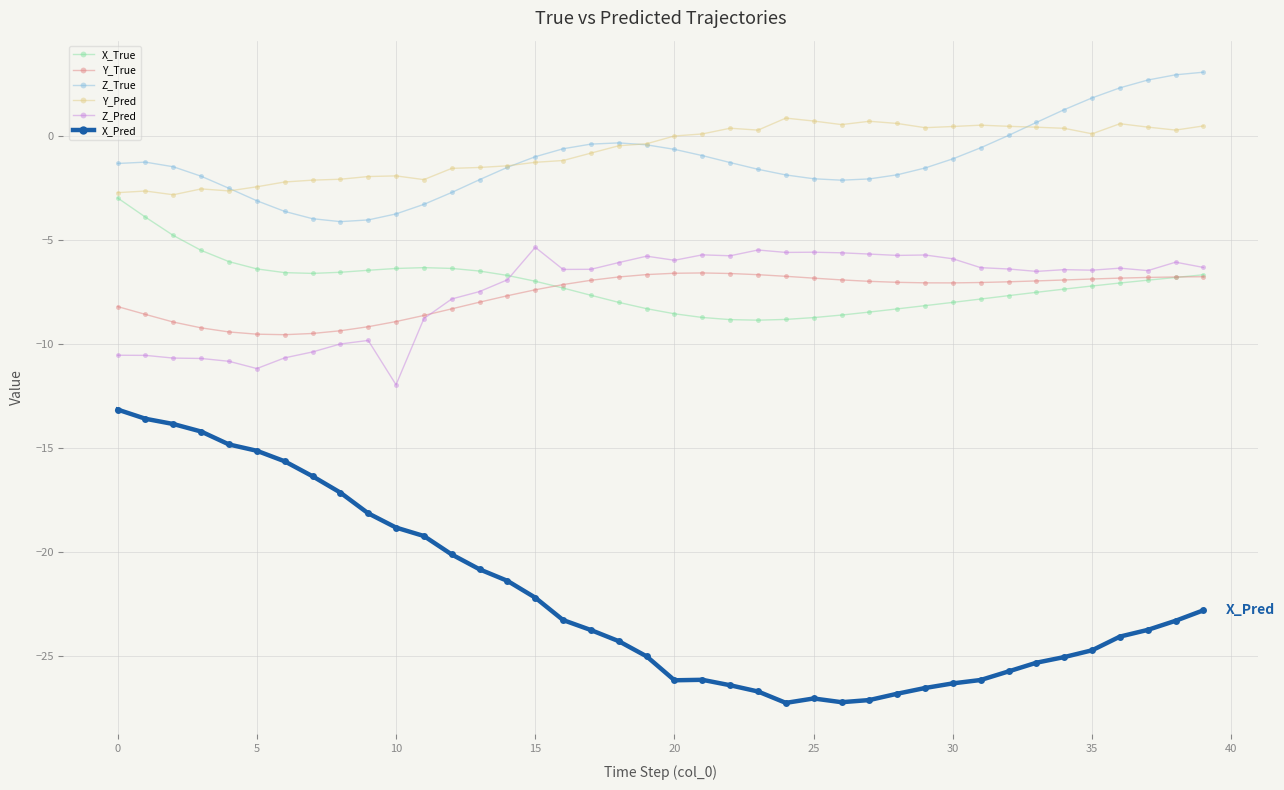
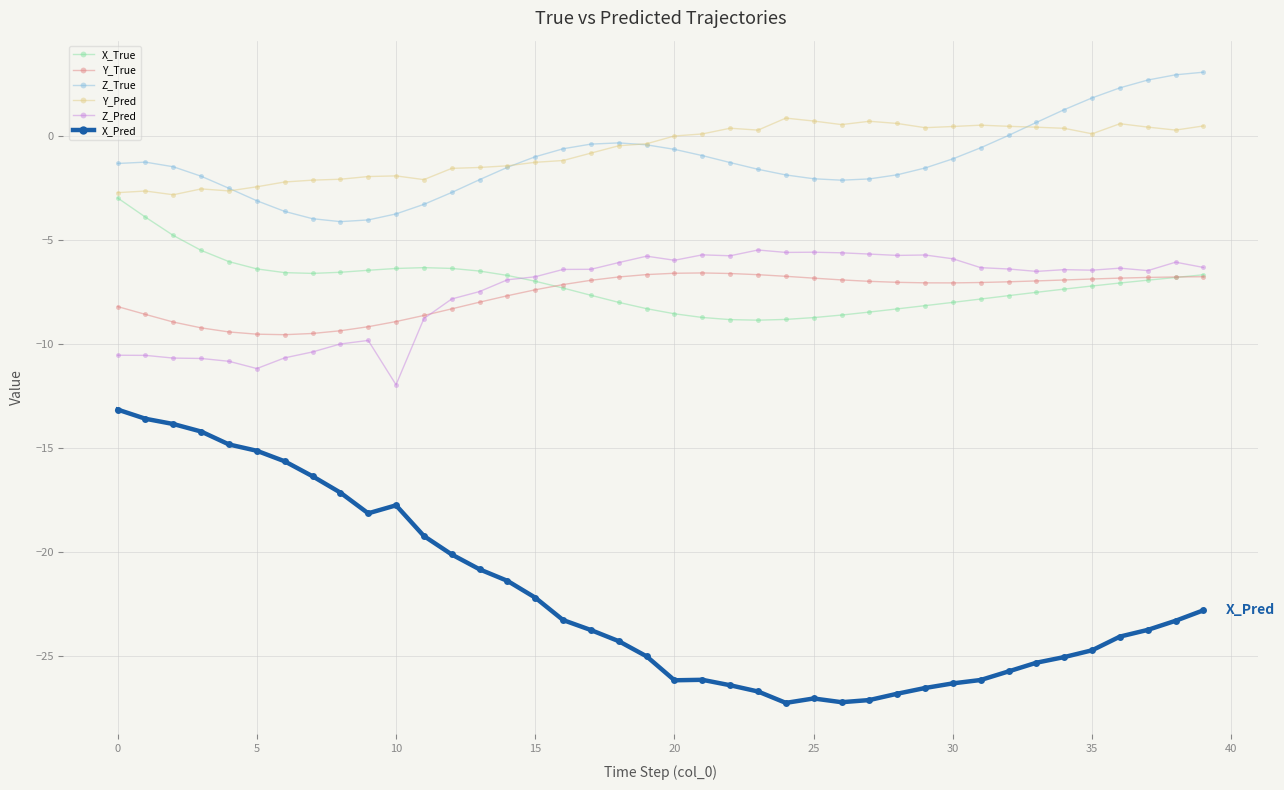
  {
    "Z_Pred": {
      "0": -10.5,
      "5": -11.2,
      "10": -11.9,
-     "15": -5.3,
+     "15": -6.8,
      "20": -6.0,
      "25": -5.6,
      "30": -5.9,
      "35": -6.4
    },
    "X_Pred": {
      "0": -13.1,
      "5": -15.1,
-     "10": -18.8,
+     "10": -17.7,
      "15": -22.2,
      "20": -26.1,
      "25": -27.0,
      "30": -26.3,
      "35": -24.7
    }
  }
